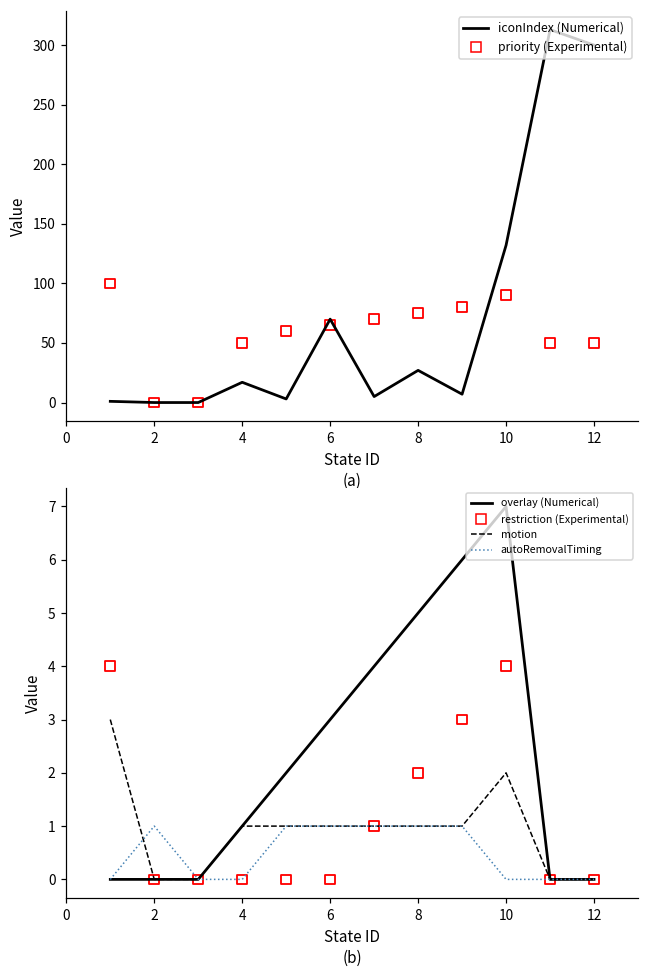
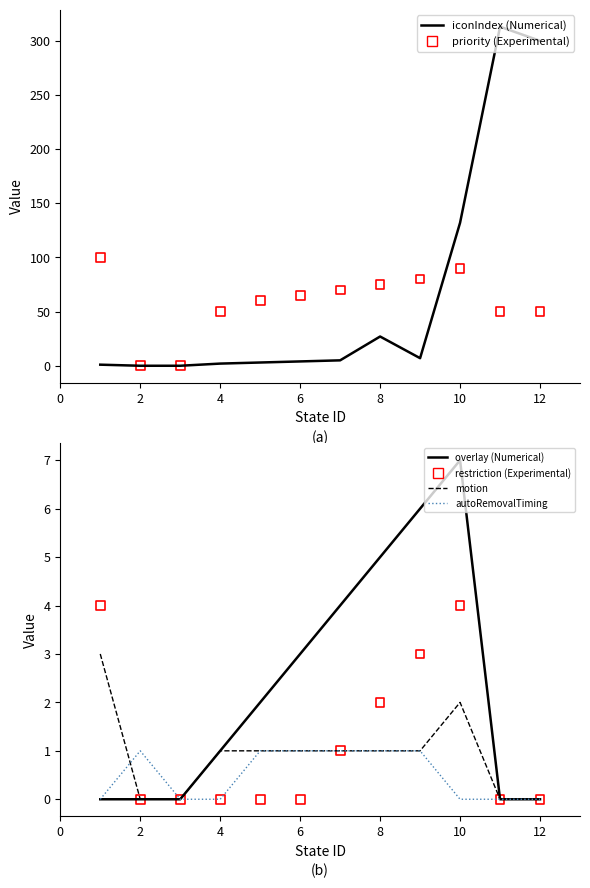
  {
    "(a)": {
      "iconIndex (Numerical)": {
-       "4": 17,
-       "6": 70,
+       "4": 2,
+       "6": 4,
        "8": 27,
        "10": 132
      }
    },
    "(b)": {
      "autoRemovalTiming": {
        "2": 1.0,
        "10": 0.0
      }
    }
  }
